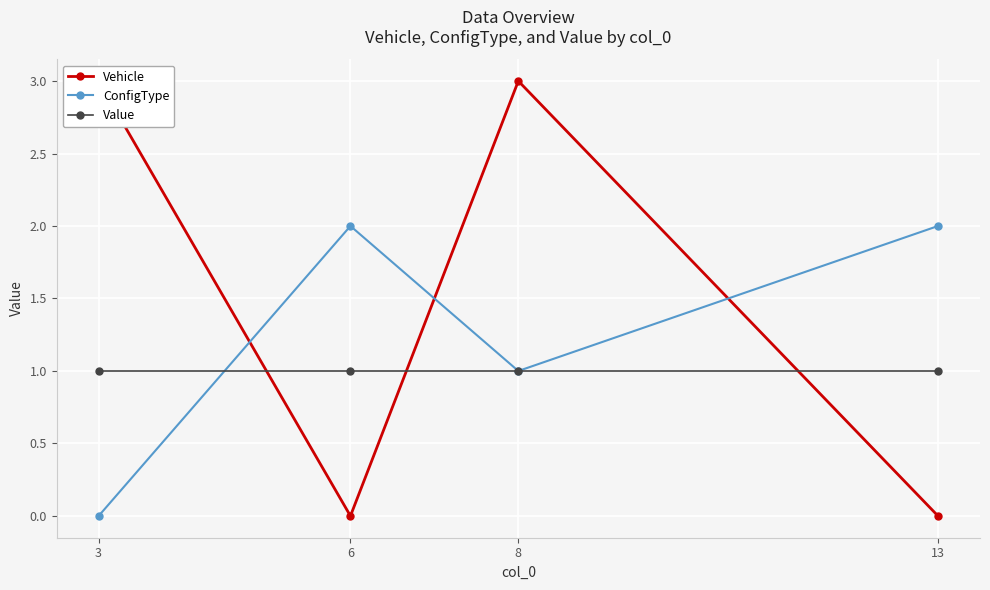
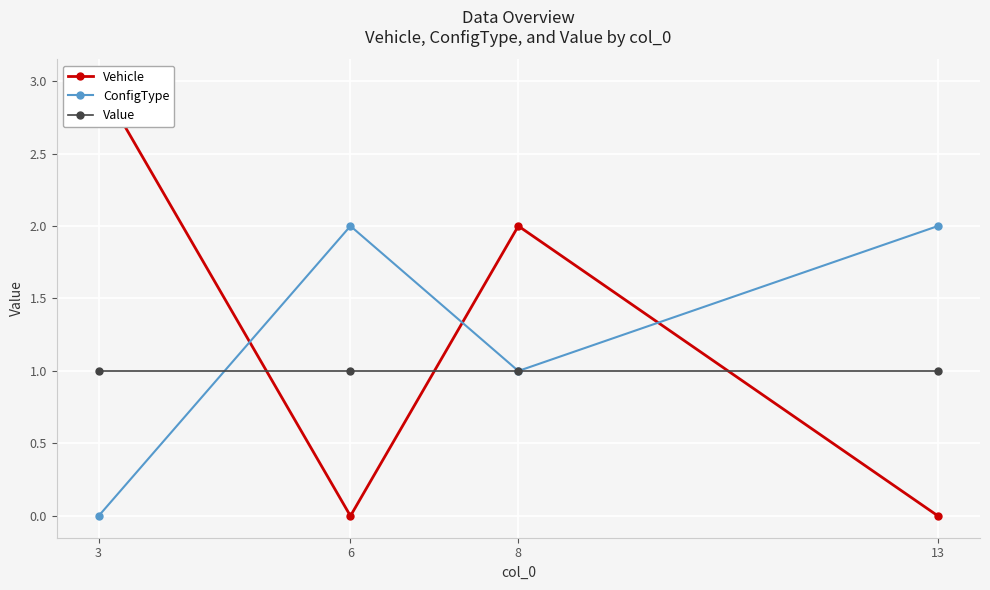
  {
    "Vehicle": {
      "6": 0,
-     "8": 3,
+     "8": 2,
      "13": 0
    },
    "ConfigType": {
      "3": 0,
      "6": 2,
      "13": 2
    },
    "Value": {
      "3": 1,
      "6": 1,
      "13": 1
    }
  }
